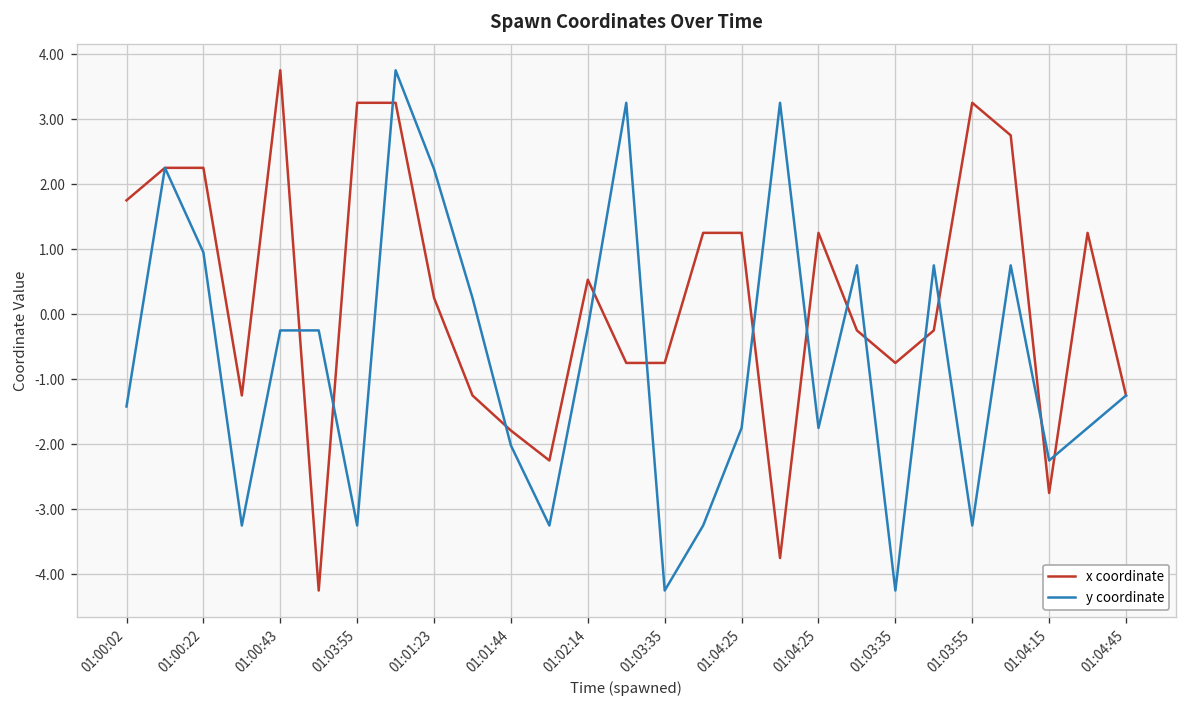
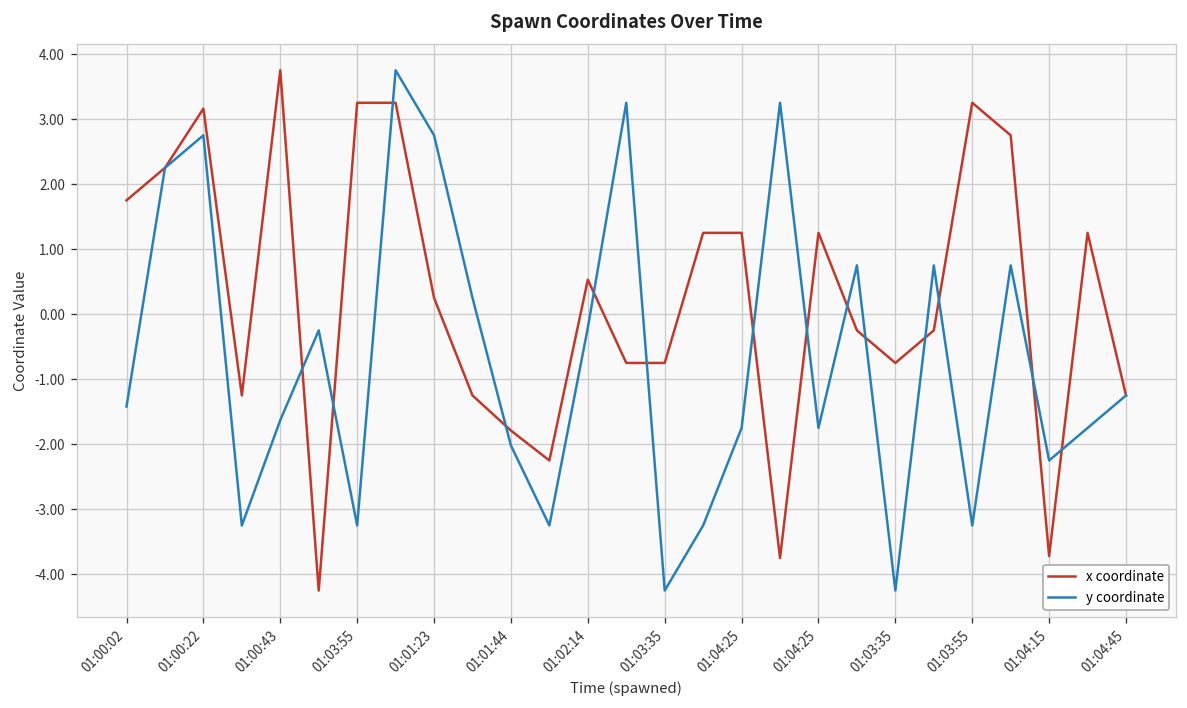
  {
    "x coordinate": {
      "01:00:02": 1.8,
-     "01:00:22": 2.3,
+     "01:00:22": 3.2,
      "01:00:43": 3.8,
      "01:01:23": 0.3,
      "01:01:44": -1.8,
      "01:02:14": 0.5,
-     "01:04:15": -2.8
+     "01:04:15": -3.7
    },
    "y coordinate": {
      "01:00:02": -1.4,
-     "01:00:22": 1.0,
-     "01:00:43": -0.3,
-     "01:01:23": 2.2,
+     "01:00:22": 2.8,
+     "01:00:43": -1.6,
+     "01:01:23": 2.8,
      "01:01:44": -2.0,
      "01:02:14": -0.2,
      "01:04:15": -2.3
    }
  }
